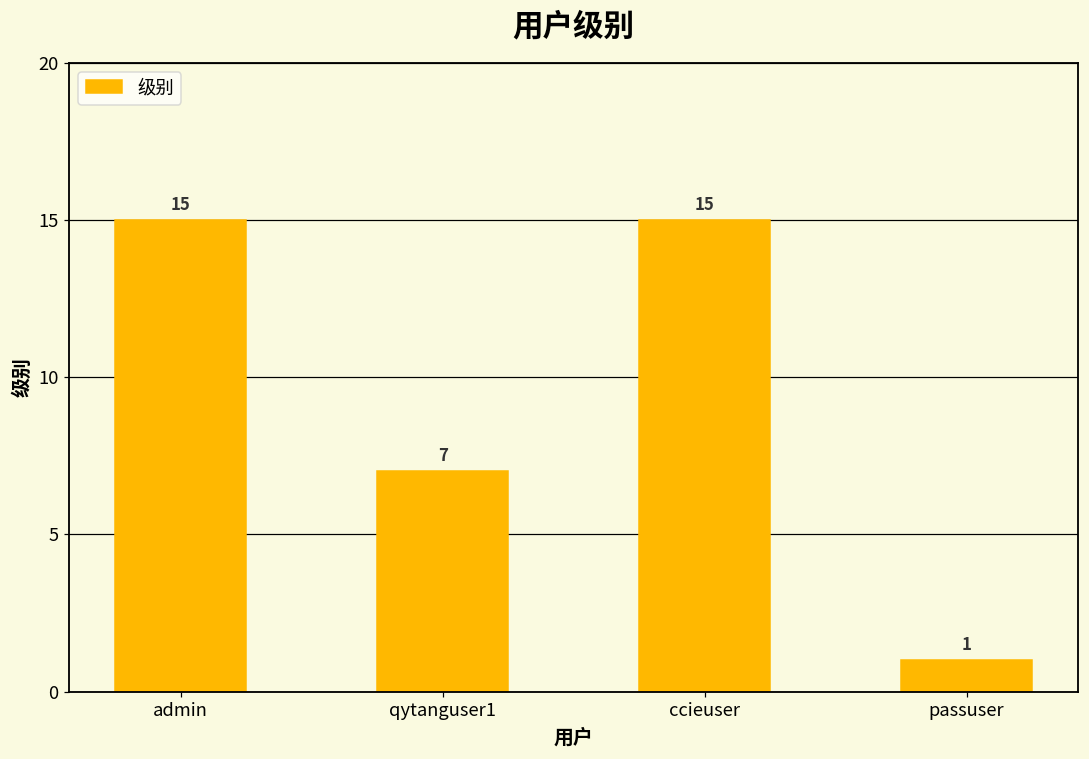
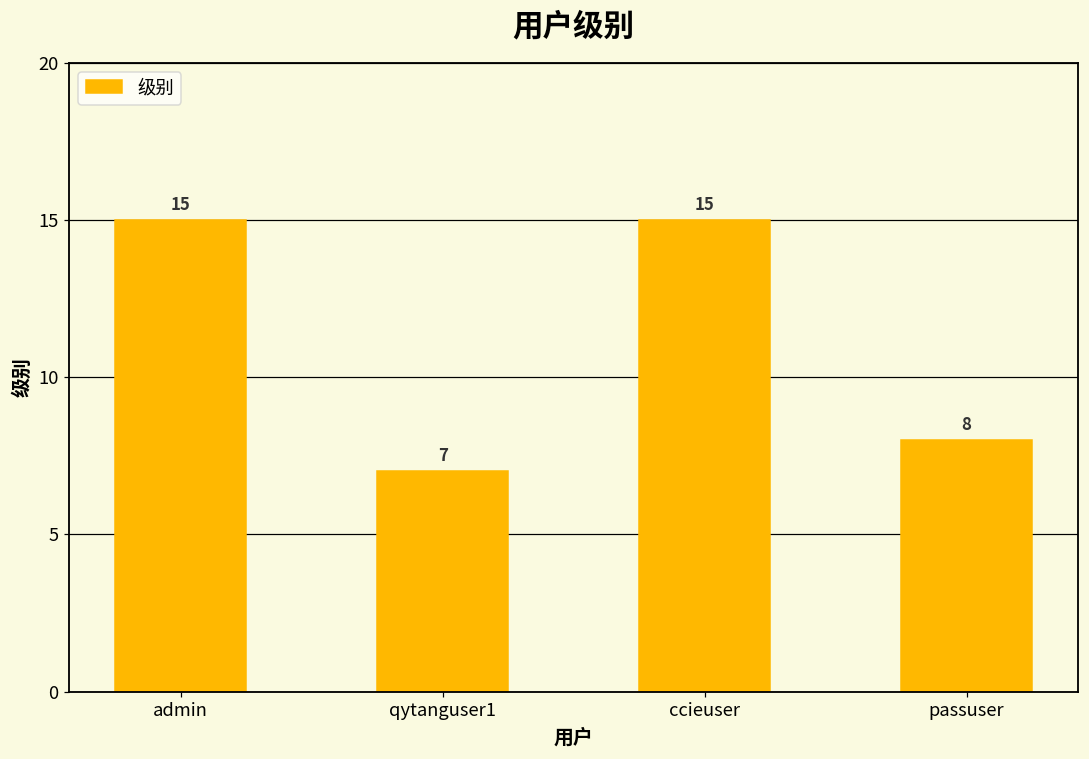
  {
    "admin": 15,
    "qytanguser1": 7,
    "ccieuser": 15,
-   "passuser": 1
+   "passuser": 8
  }
